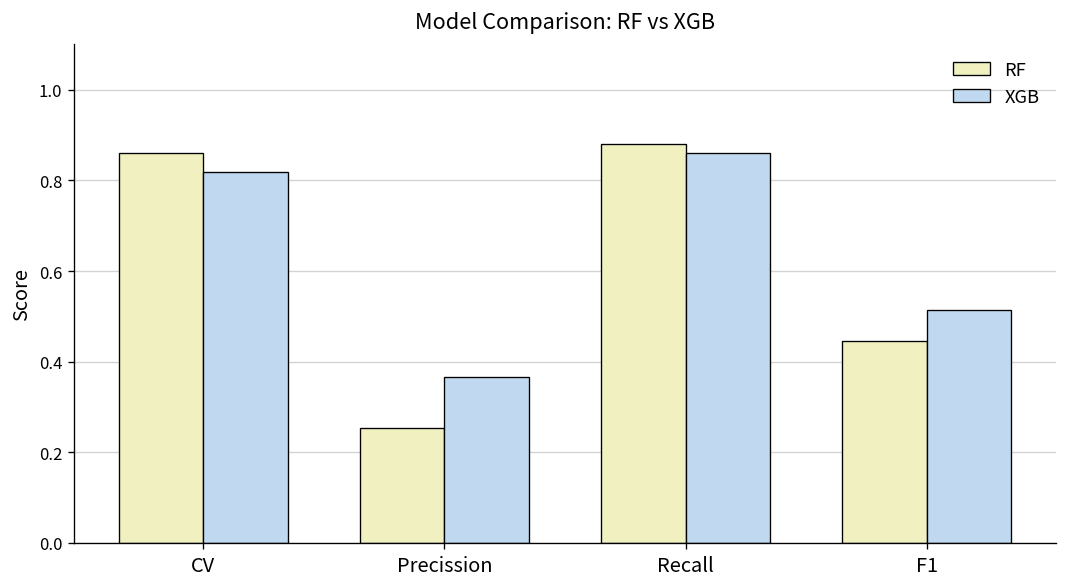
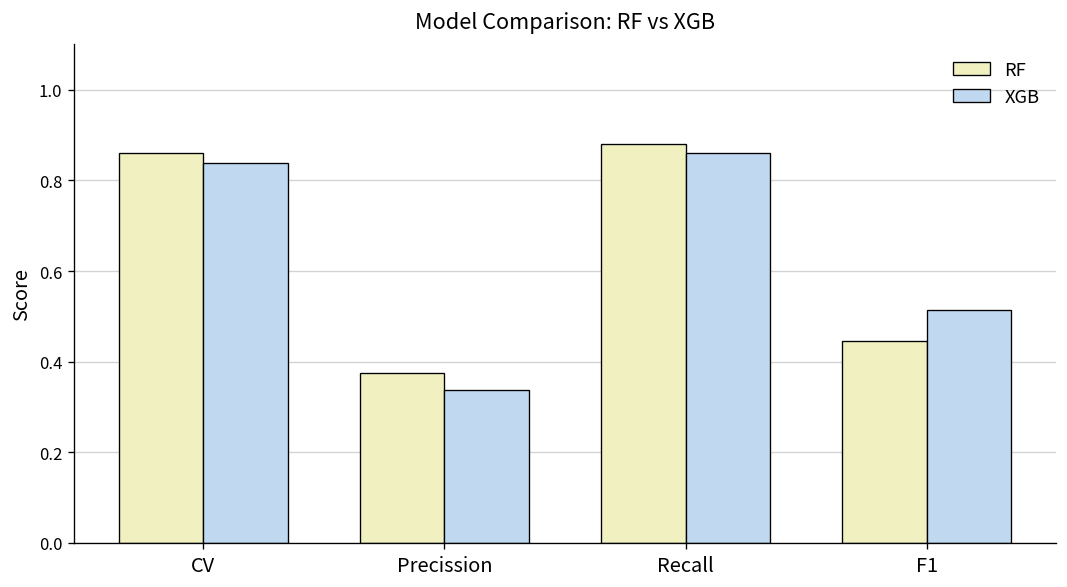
  {
    "RF": {
      "CV": 0.86,
-     "Precission": 0.25,
+     "Precission": 0.38,
      "Recall": 0.88,
      "F1": 0.44
    },
    "XGB": {
-     "CV": 0.82,
-     "Precission": 0.37,
+     "CV": 0.84,
+     "Precission": 0.34,
      "Recall": 0.86,
      "F1": 0.51
    }
  }
